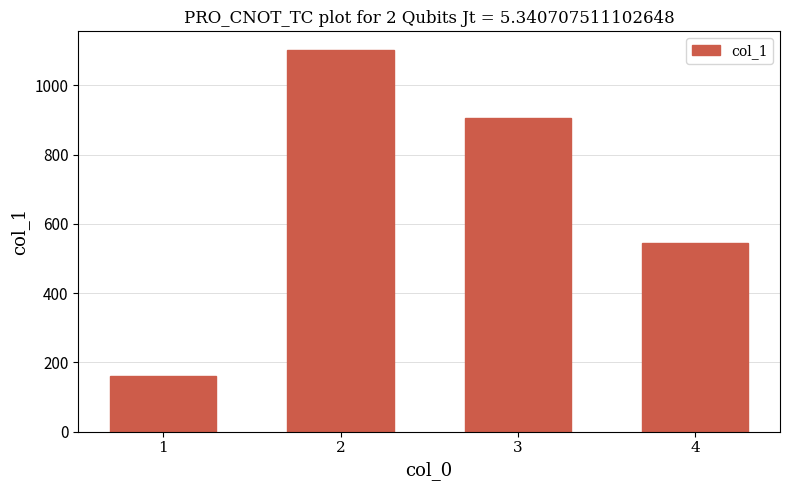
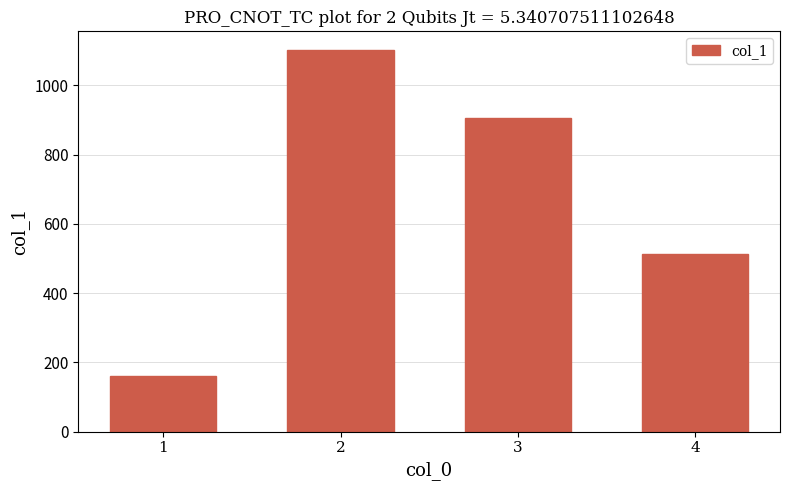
  {
    "1": 160,
    "2": 1100,
    "3": 910,
-   "4": 550
+   "4": 510
  }
